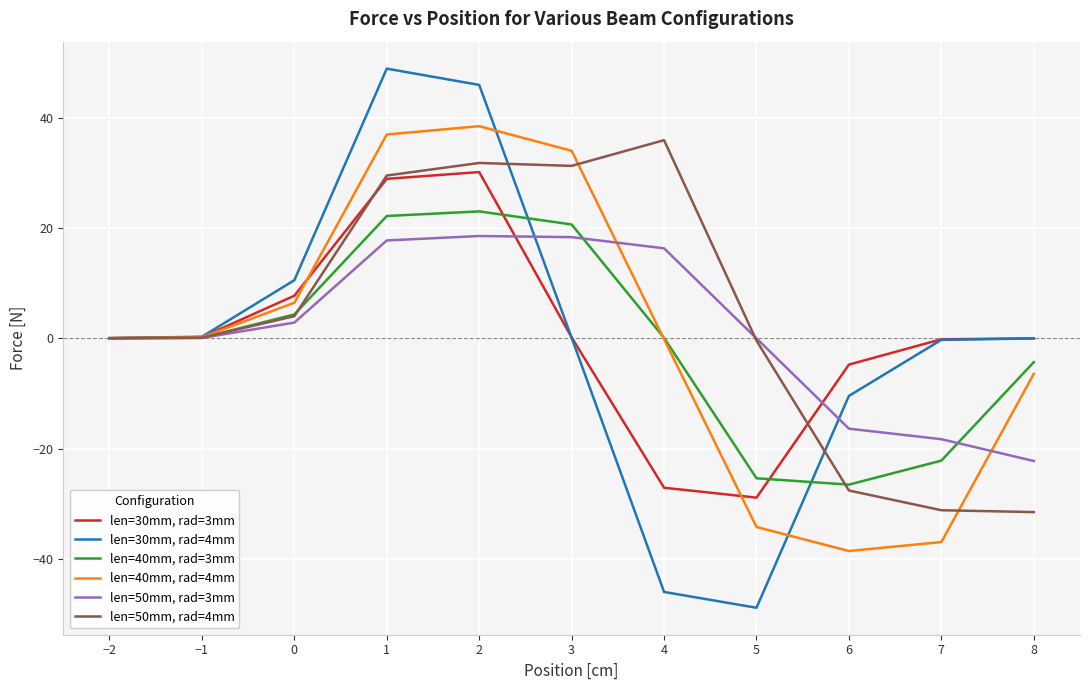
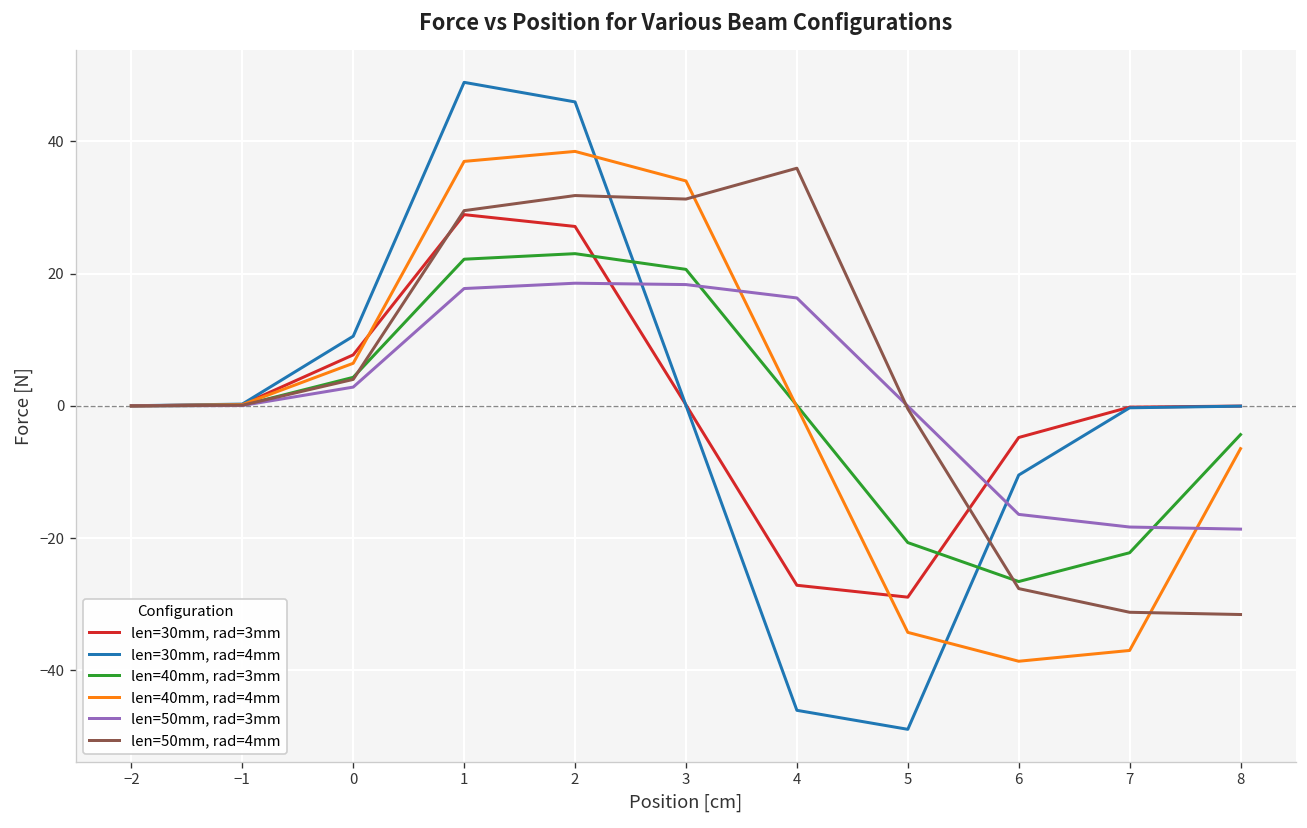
  {
    "len=30mm, rad=3mm": {
      "0": 8,
      "1": 29,
-     "2": 30,
+     "2": 27,
      "4": -27,
      "5": -29,
      "6": -5
    },
    "len=30mm, rad=4mm": {
      "0": 11,
      "1": 49,
      "2": 46,
      "4": -46,
      "5": -49,
      "6": -10
    },
    "len=40mm, rad=3mm": {
      "1": 22,
      "2": 23,
      "3": 21,
-     "5": -25,
+     "5": -21,
      "6": -27,
      "7": -22,
      "8": -4
    },
    "len=40mm, rad=4mm": {
      "0": 6,
      "1": 37,
      "2": 38,
      "3": 34,
      "5": -34,
      "6": -39,
      "7": -37,
      "8": -6
    },
    "len=50mm, rad=3mm": {
      "0": 3,
      "1": 18,
      "2": 19,
      "3": 18,
      "4": 16,
      "6": -16,
      "7": -18,
-     "8": -22
+     "8": -19
    },
    "len=50mm, rad=4mm": {
      "1": 30,
      "2": 32,
      "3": 31,
      "4": 36,
      "6": -28,
      "7": -31,
      "8": -32
    }
  }
